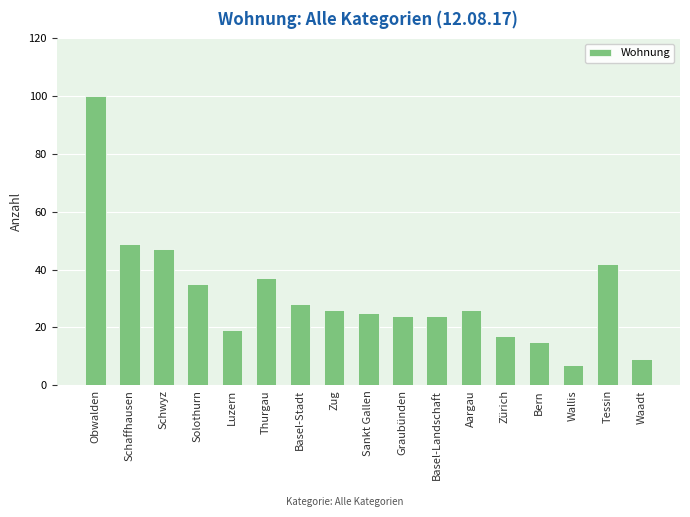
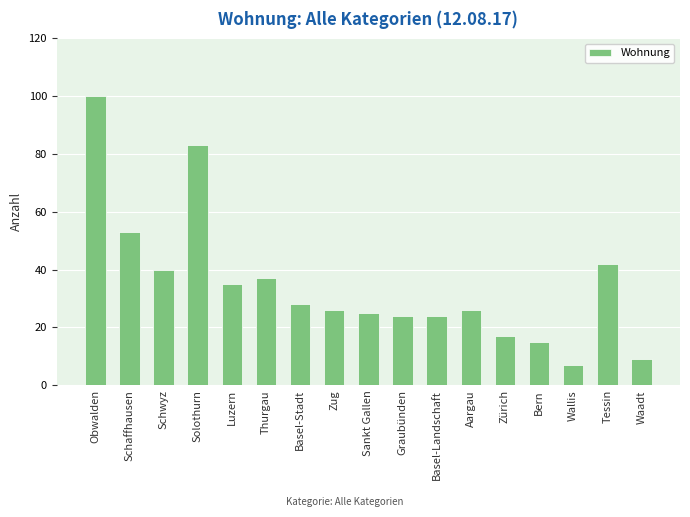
  {
    "Obwalden": 100,
-   "Schaffhausen": 49,
-   "Schwyz": 47,
-   "Solothurn": 35,
-   "Luzern": 19,
+   "Schaffhausen": 53,
+   "Schwyz": 40,
+   "Solothurn": 83,
+   "Luzern": 35,
    "Thurgau": 37,
    "Basel-Stadt": 28,
    "Zug": 26,
    "Sankt Gallen": 25,
    "Graubünden": 24,
    "Basel-Landschaft": 24,
    "Aargau": 26,
    "Zürich": 17,
    "Bern": 15,
    "Wallis": 7,
    "Tessin": 42,
    "Waadt": 9
  }
